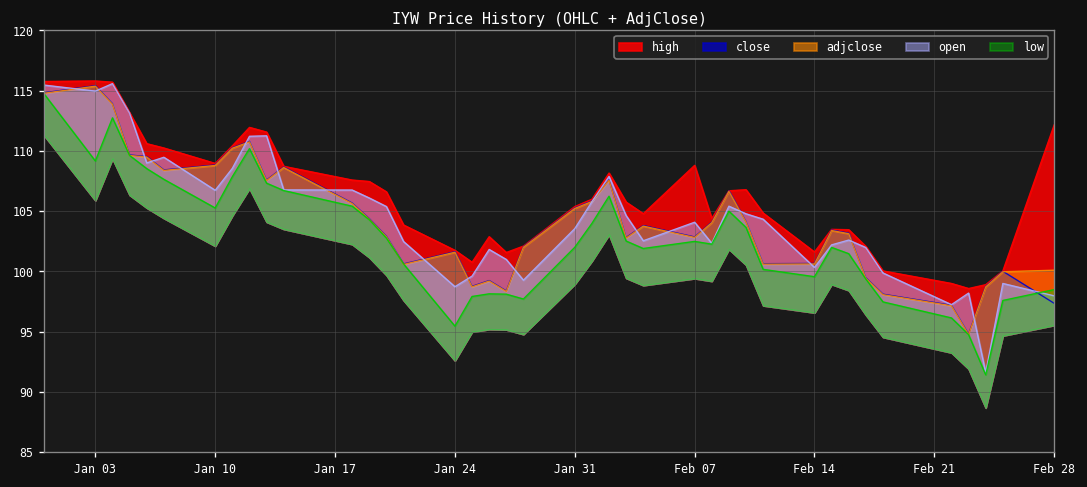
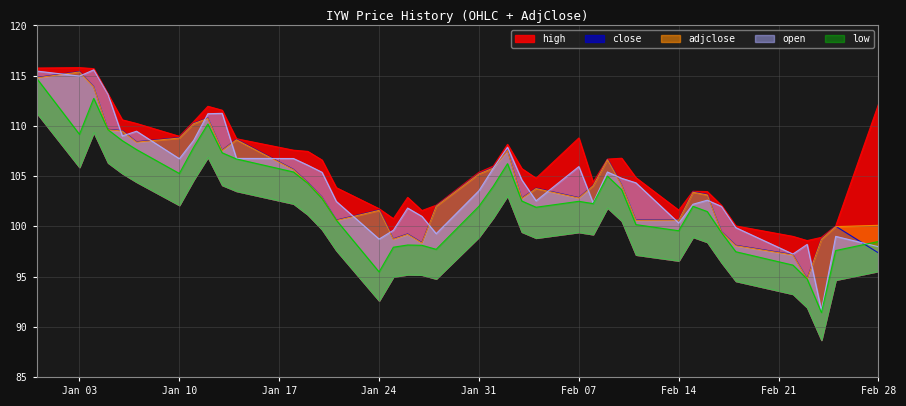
  {
    "high": {
      "Jan 03": 115.8,
      "Feb 07": 108.8,
      "Feb 14": 101.6,
      "Feb 28": 112.2
    },
    "close": {
      "Feb 28": 97.4
    },
    "adjclose": {
      "Feb 28": 100.1
    },
    "open": {
      "Jan 03": 115.0,
      "Jan 10": 106.7,
      "Jan 24": 98.7,
      "Jan 31": 103.6,
-     "Feb 07": 104.1,
+     "Feb 07": 106.0,
      "Feb 14": 100.3,
      "Feb 28": 98.0
    },
    "low": {
      "Jan 03": 109.2,
      "Jan 10": 105.3,
      "Jan 24": 95.5,
      "Jan 31": 102.0,
      "Feb 07": 102.5,
      "Feb 14": 99.6,
      "Feb 28": 98.5
    }
  }
